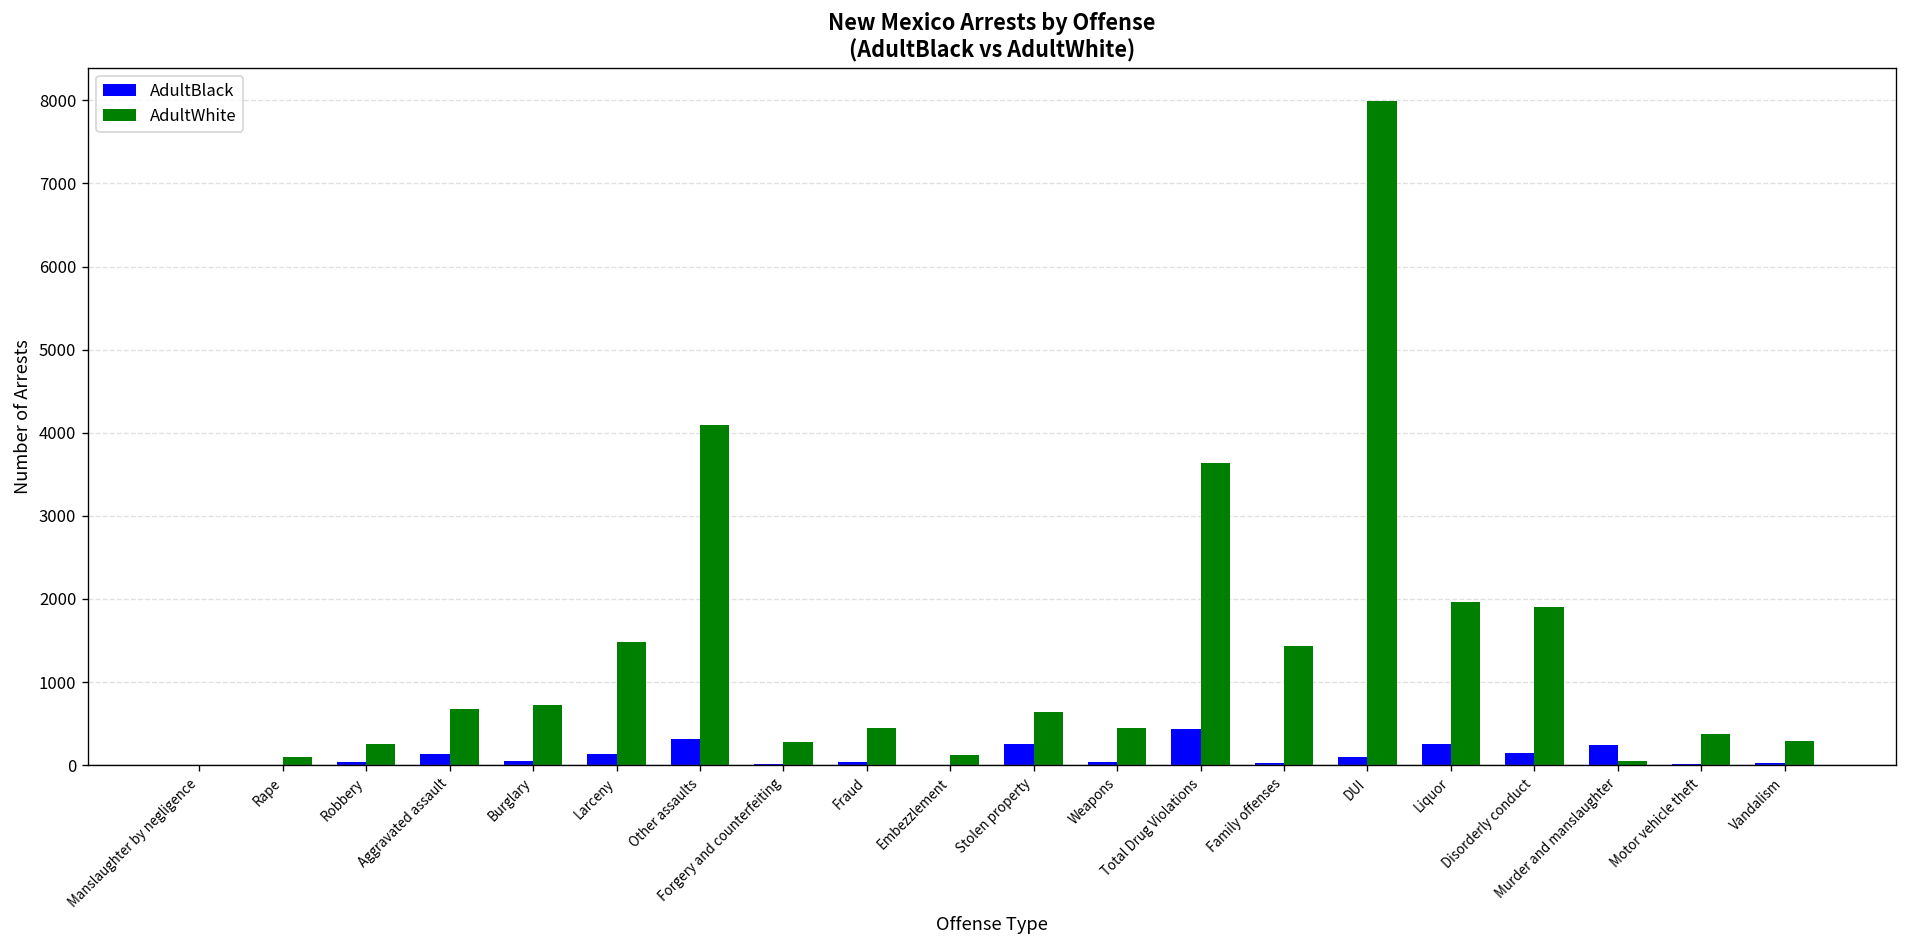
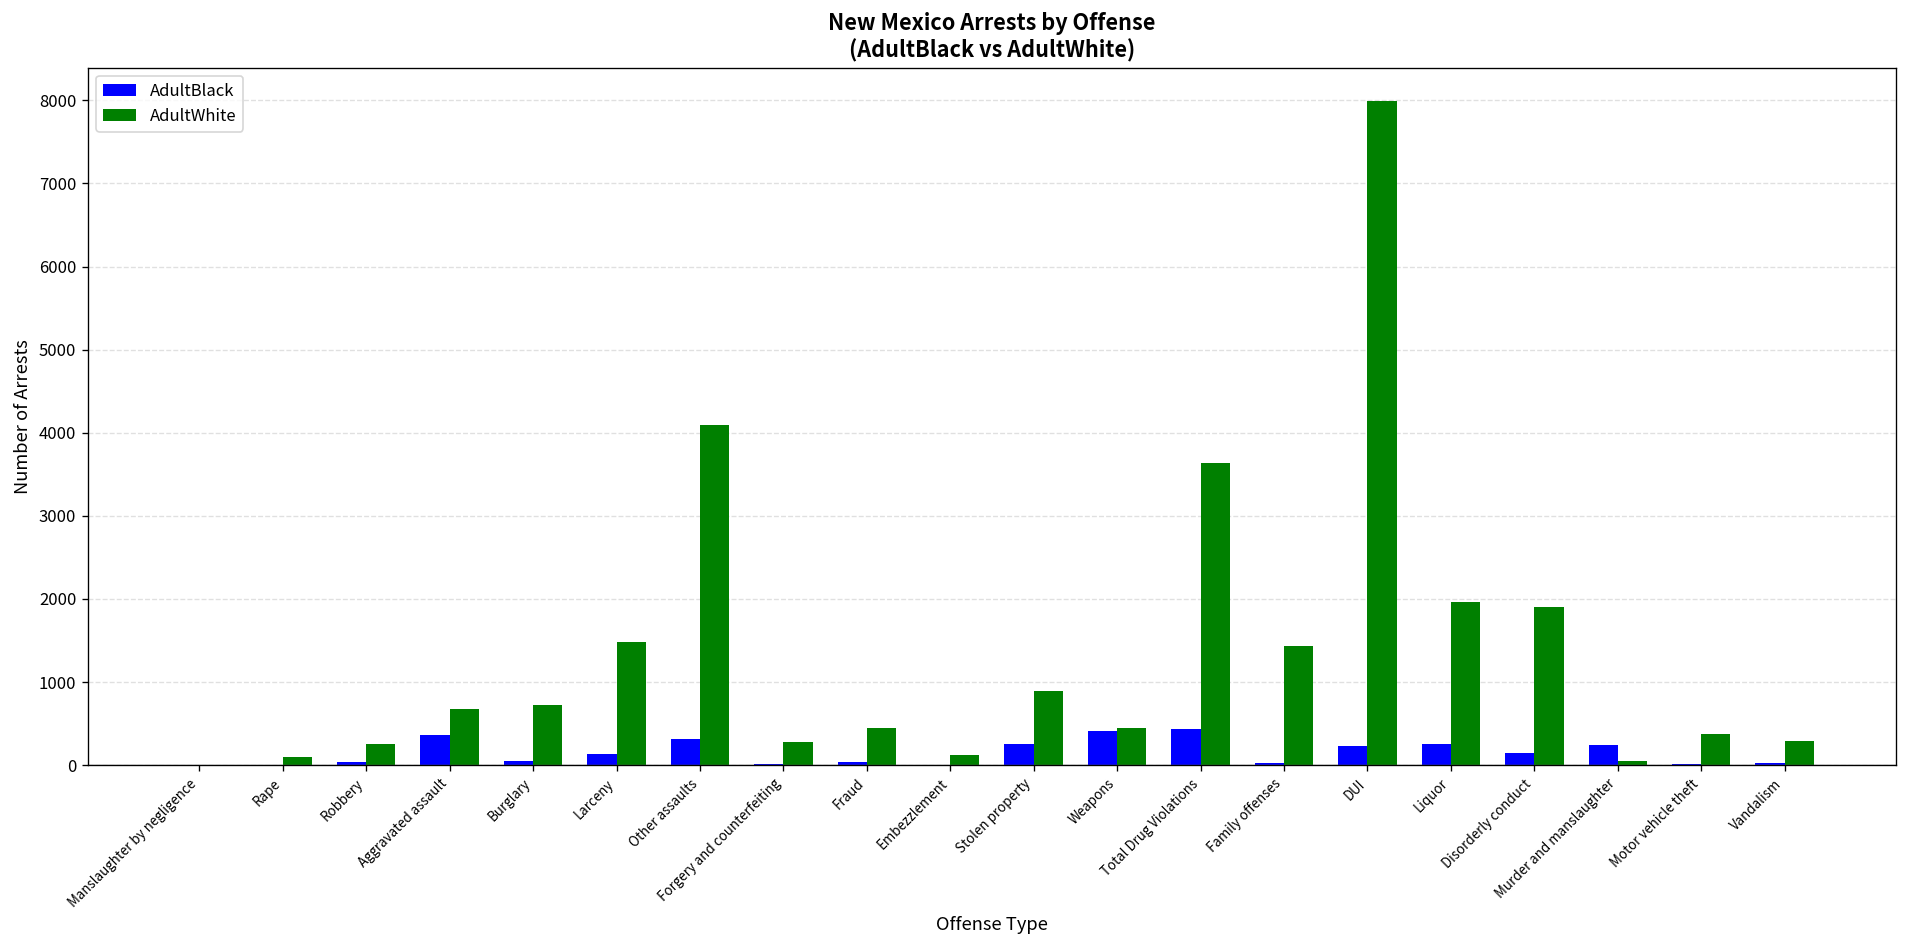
  {
    "AdultBlack": {
      "Manslaughter by negligence": 0,
-     "Aggravated assault": 100,
+     "Aggravated assault": 400,
      "Burglary": 100,
      "Larceny": 100,
      "Other assaults": 300,
      "Fraud": 0,
      "Stolen property": 300,
-     "Weapons": 0,
+     "Weapons": 400,
      "Total Drug Violations": 400,
-     "DUI": 100,
+     "DUI": 200,
      "Liquor": 300,
      "Disorderly conduct": 100,
      "Murder and manslaughter": 200
    },
    "AdultWhite": {
      "Rape": 100,
      "Robbery": 300,
      "Aggravated assault": 700,
      "Burglary": 700,
      "Larceny": 1500,
      "Other assaults": 4100,
      "Forgery and counterfeiting": 300,
      "Fraud": 400,
      "Embezzlement": 100,
-     "Stolen property": 600,
+     "Stolen property": 900,
      "Weapons": 400,
      "Total Drug Violations": 3600,
      "Family offenses": 1400,
      "DUI": 8000,
      "Liquor": 2000,
      "Disorderly conduct": 1900,
      "Murder and manslaughter": 100,
      "Motor vehicle theft": 400,
      "Vandalism": 300
    }
  }
